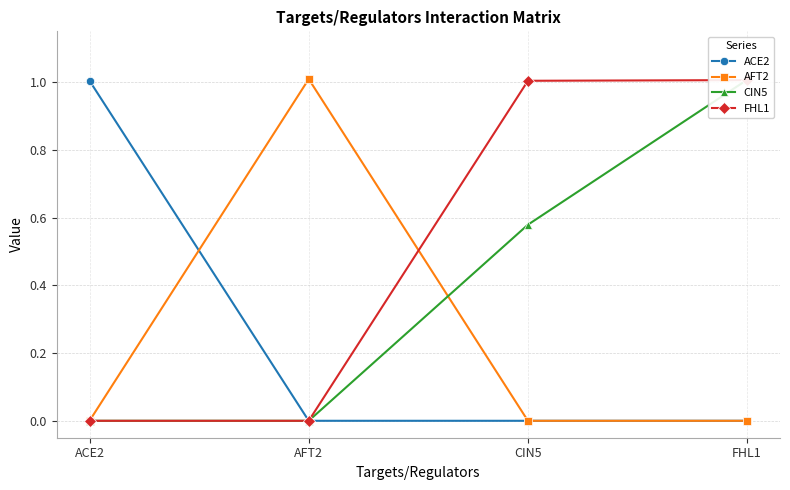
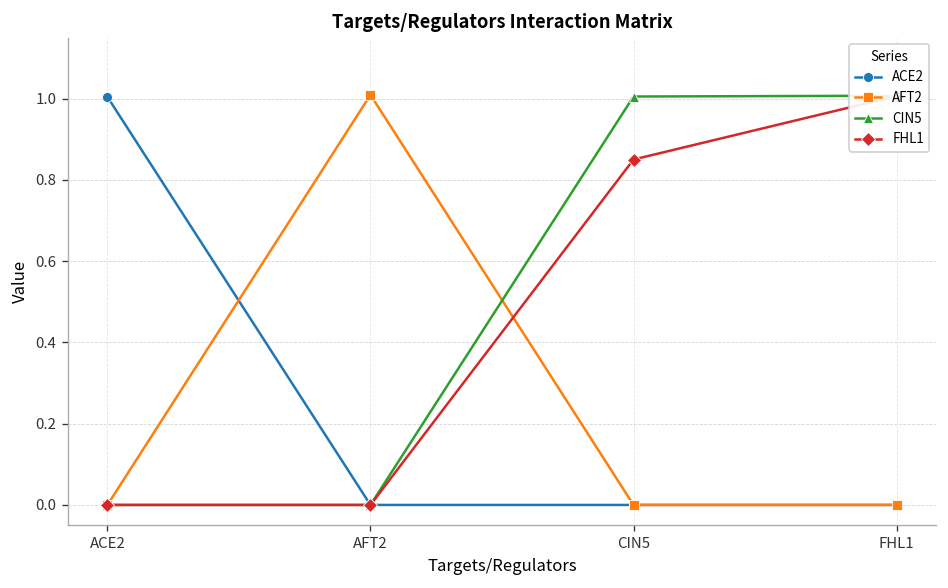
  {
    "ACE2": {
      "ACE2": 1.00
    },
    "AFT2": {
      "AFT2": 1.01
    },
    "CIN5": {
-     "CIN5": 0.58
+     "CIN5": 1.01
    },
    "FHL1": {
-     "CIN5": 1.00
+     "CIN5": 0.85
    }
  }
